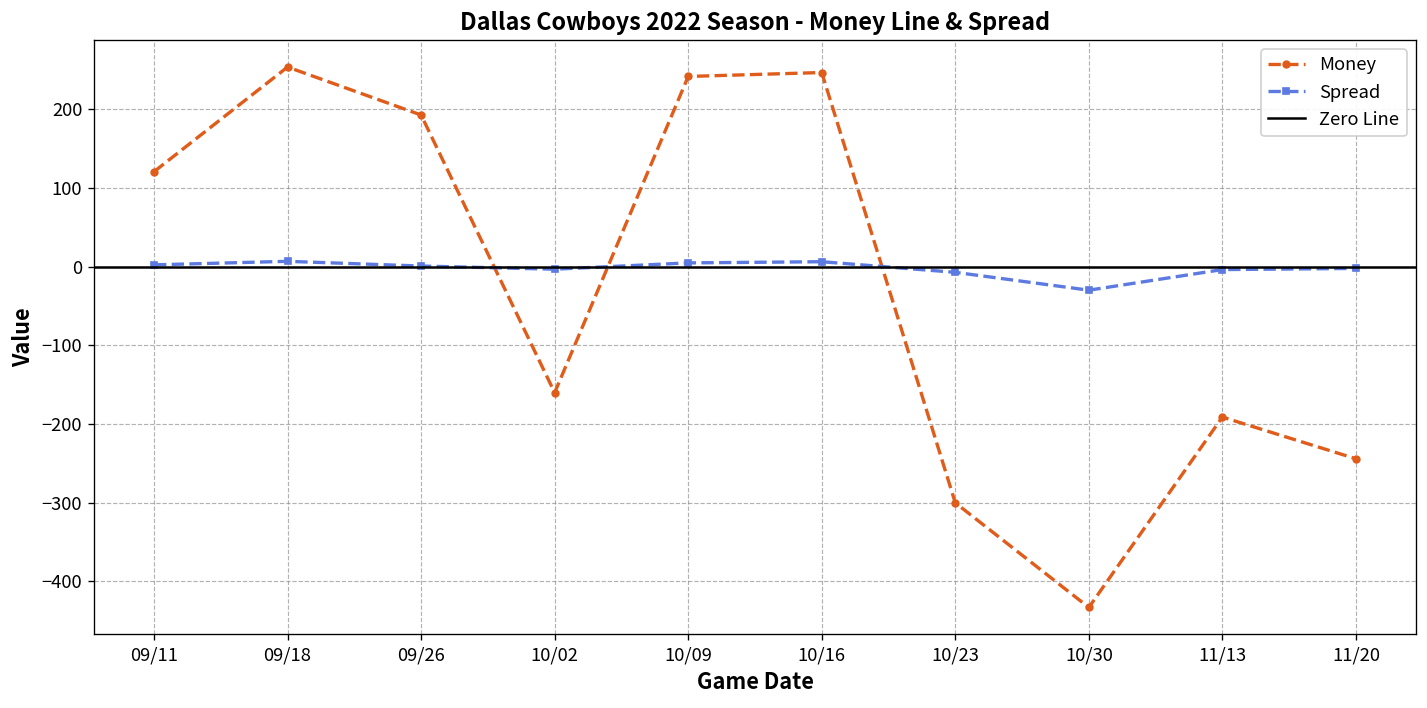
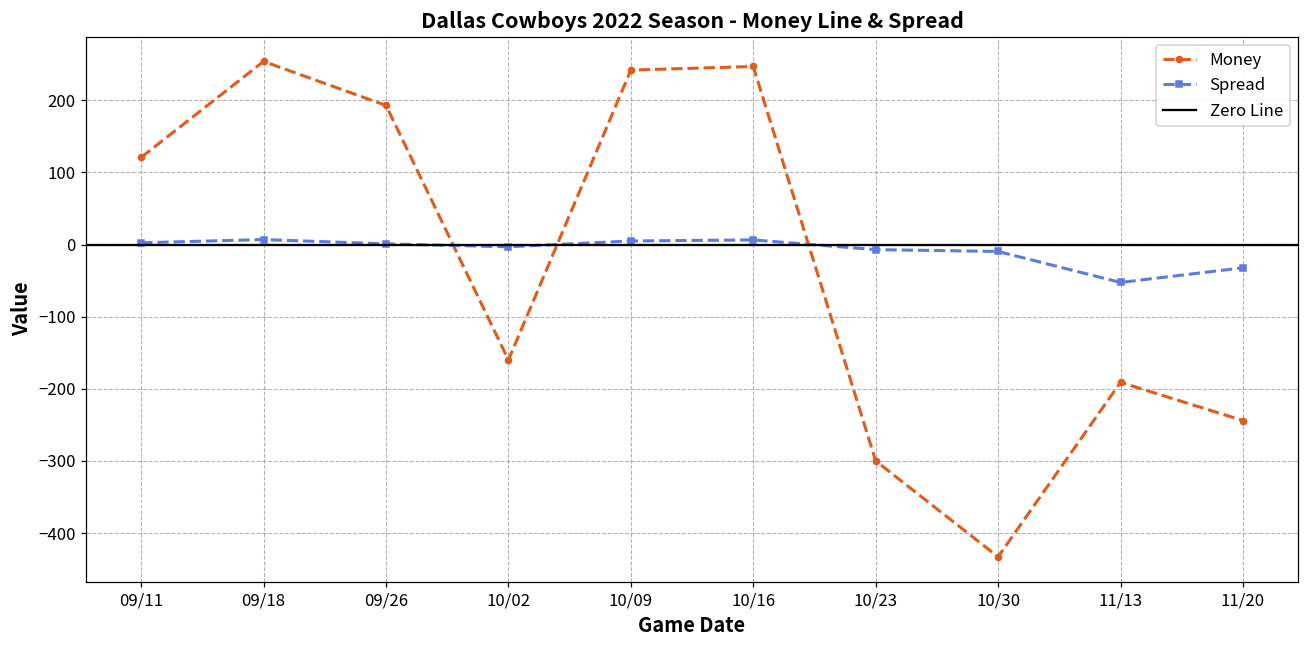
  {
    "Money": {
      "09/11": 120,
      "09/18": 250,
      "09/26": 190,
      "10/02": -160,
      "10/09": 240,
      "10/16": 250,
      "10/23": -300,
      "10/30": -430,
      "11/13": -190,
      "11/20": -240
    },
    "Spread": {
      "09/11": 0,
      "09/18": 10,
      "09/26": 0,
      "10/02": 0,
      "10/09": 10,
      "10/16": 10,
      "10/23": -10,
-     "10/30": -30,
-     "11/13": 0,
-     "11/20": 0
+     "10/30": -10,
+     "11/13": -50,
+     "11/20": -30
    }
  }
